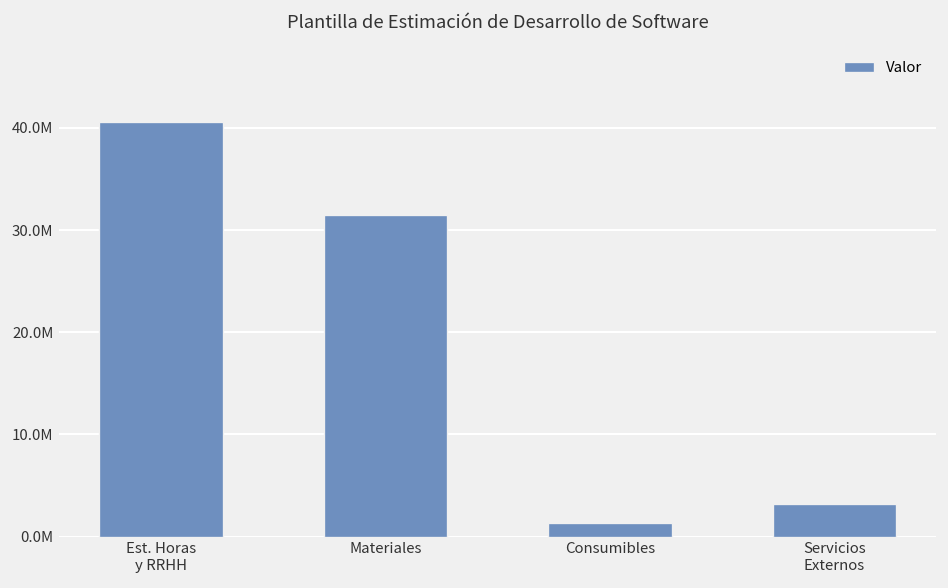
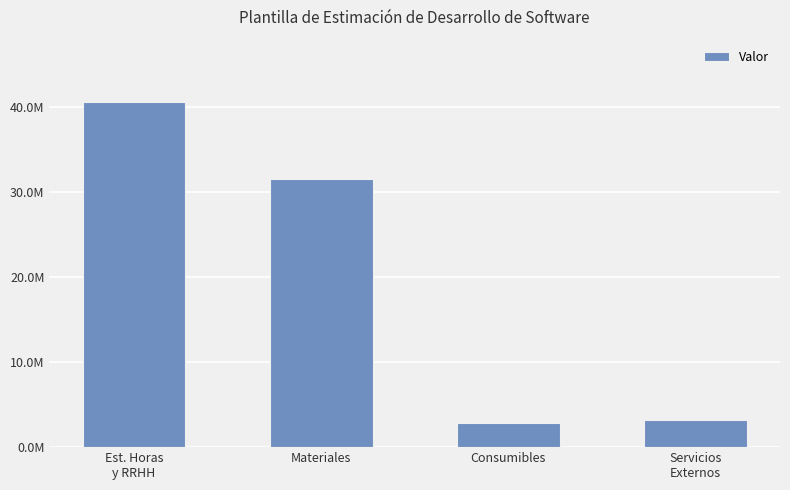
  {
    "Est. Horas y RRHH": 41000000,
    "Materiales": 31000000,
-   "Consumibles": 1000000,
+   "Consumibles": 3000000,
    "Servicios Externos": 3000000
  }
